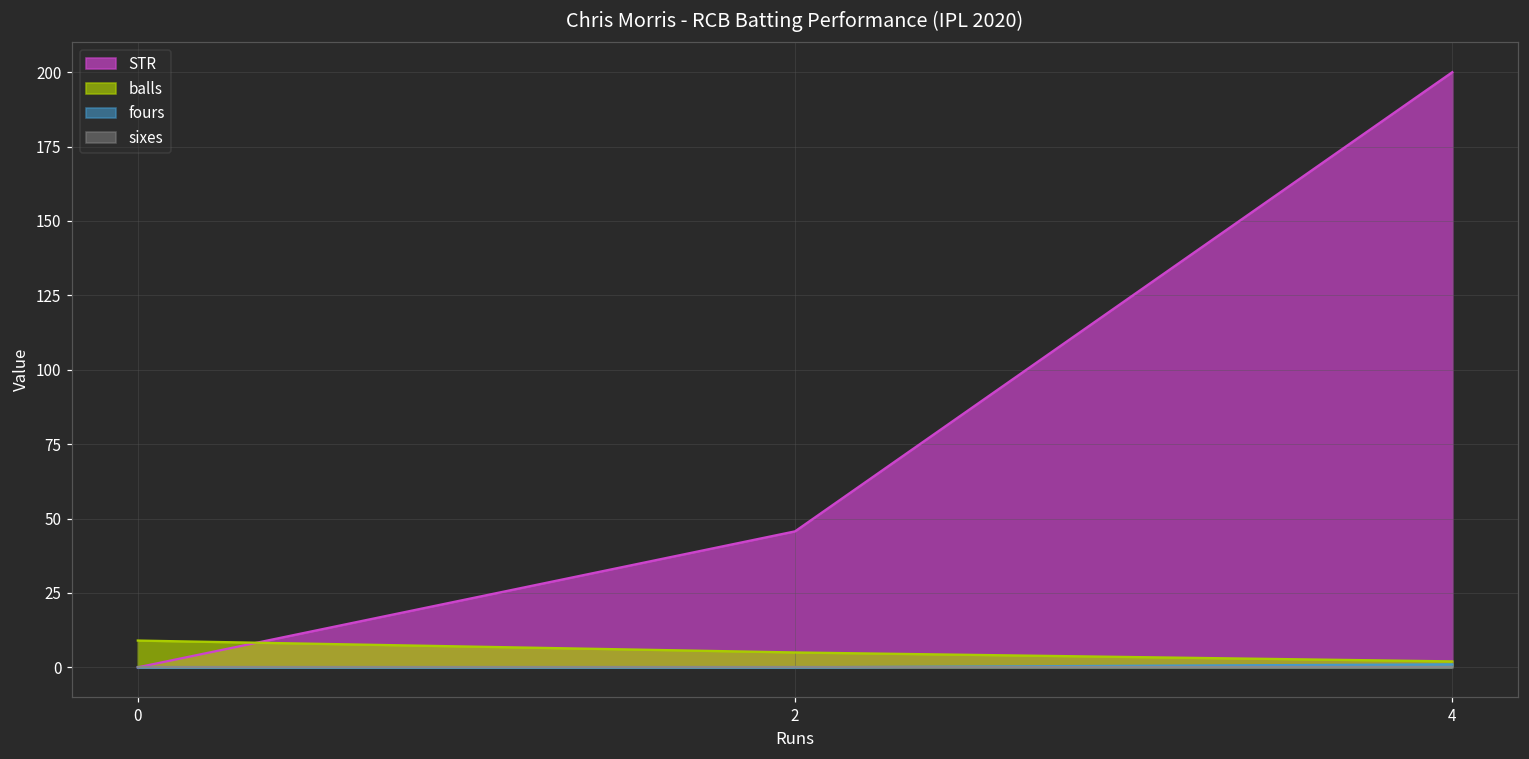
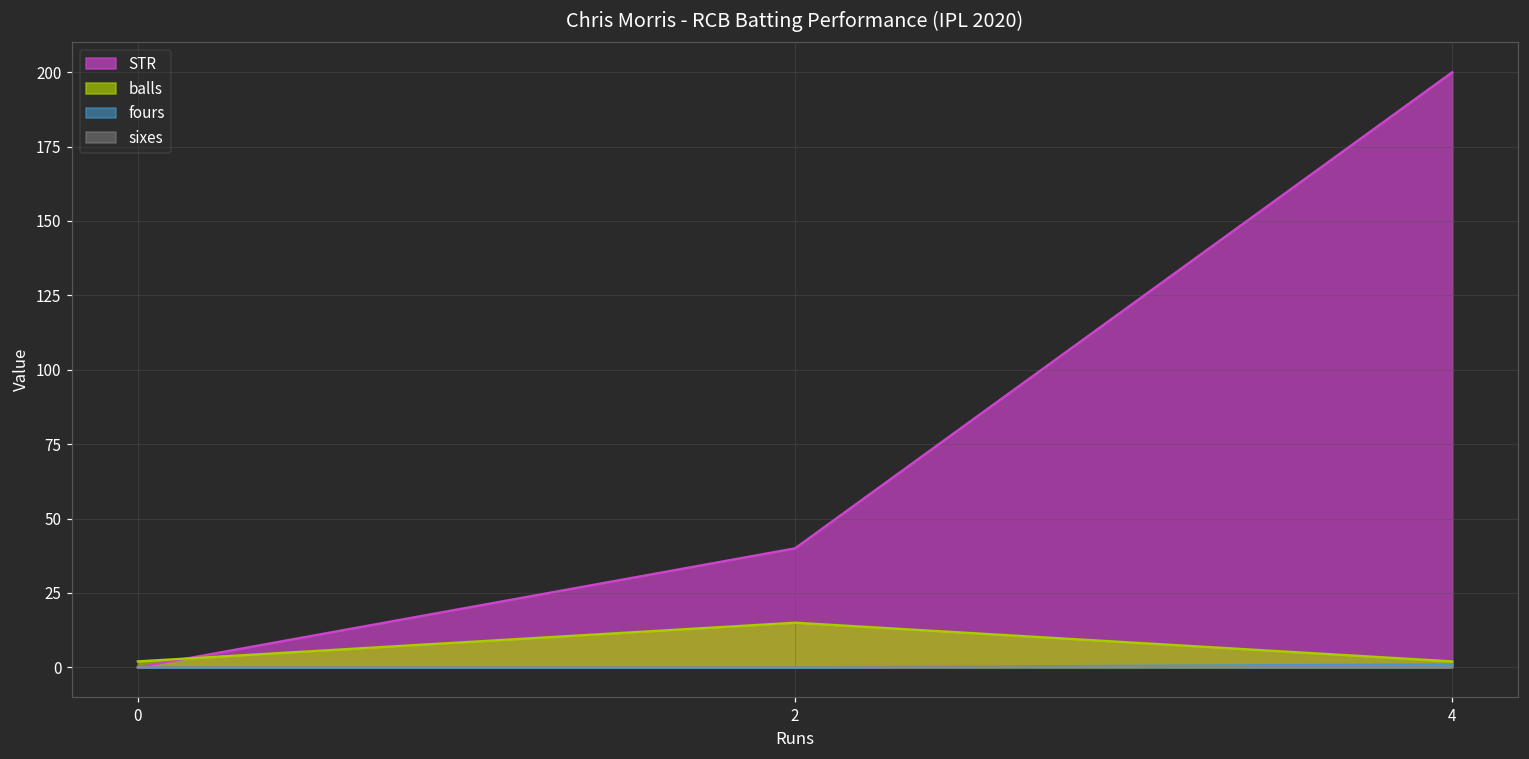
  {
    "STR": {
-     "2": 46,
+     "2": 40,
      "4": 200
    },
    "balls": {
-     "0": 9,
-     "2": 5,
+     "0": 2,
+     "2": 15,
      "4": 2
    },
    "fours": {
      "4": 1
    },
    "sixes": {
      "4": 0
    }
  }
